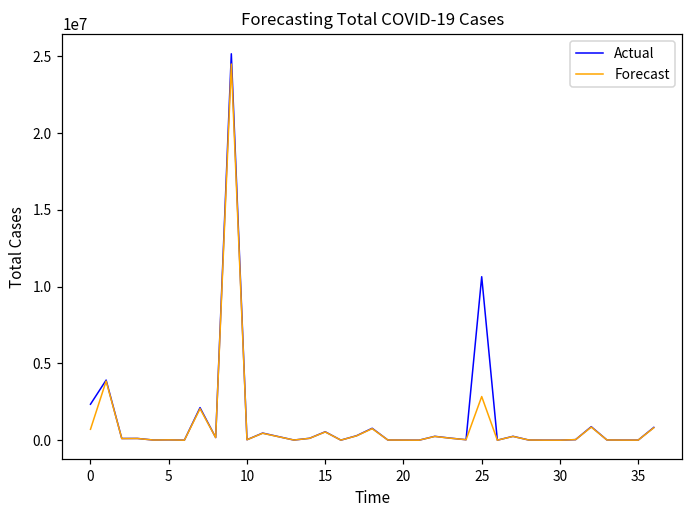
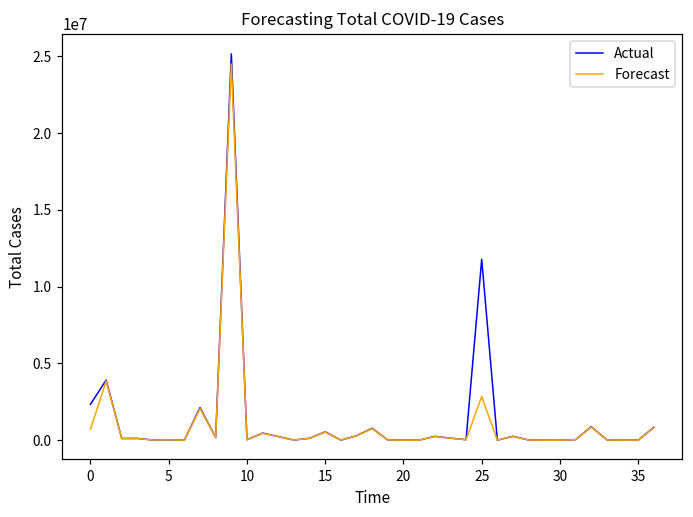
  {
    "Actual": {
      "0": 2300000,
-     "25": 10600000
+     "25": 11800000
    },
    "Forecast": {
      "0": 700000,
      "25": 2800000
    }
  }
